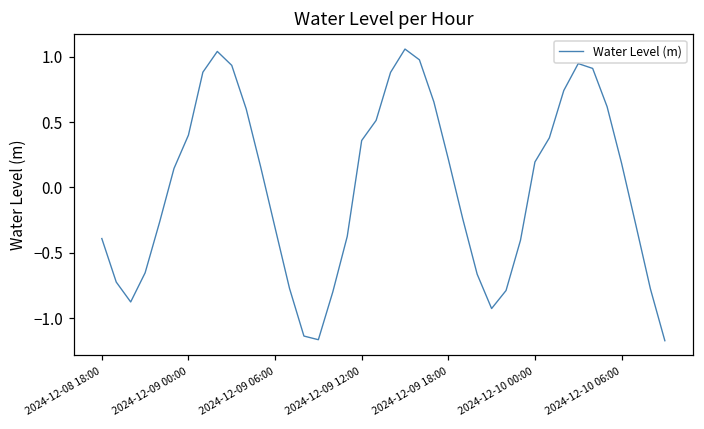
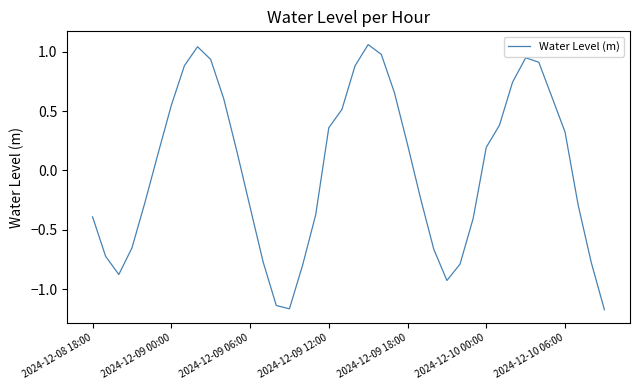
  {
    "2024-12-08 18:00": -0.39,
-   "2024-12-09 00:00": 0.40,
+   "2024-12-09 00:00": 0.55,
    "2024-12-09 06:00": -0.31,
    "2024-12-09 12:00": 0.36,
    "2024-12-09 18:00": 0.22,
    "2024-12-10 00:00": 0.19,
-   "2024-12-10 06:00": 0.19
+   "2024-12-10 06:00": 0.32
  }
